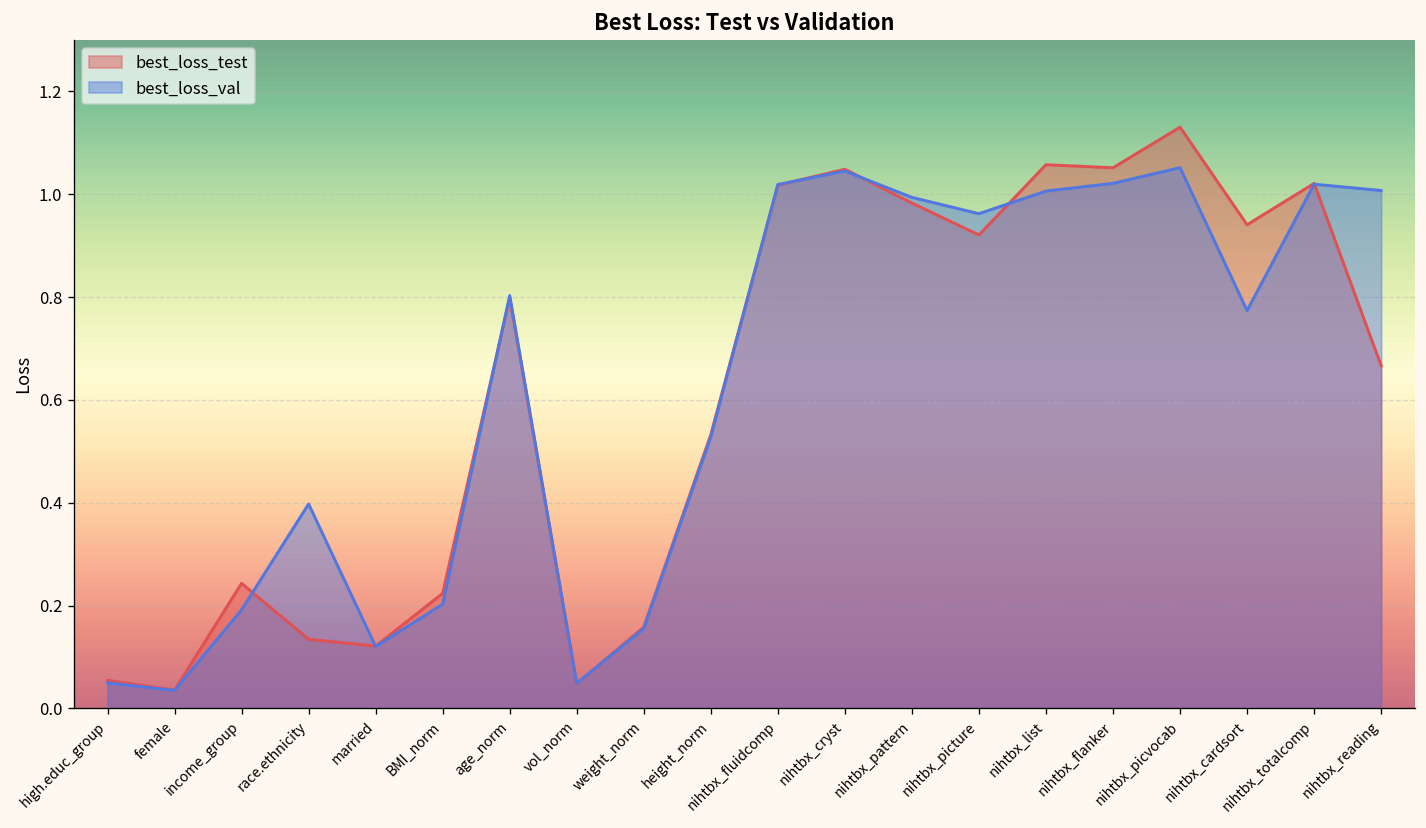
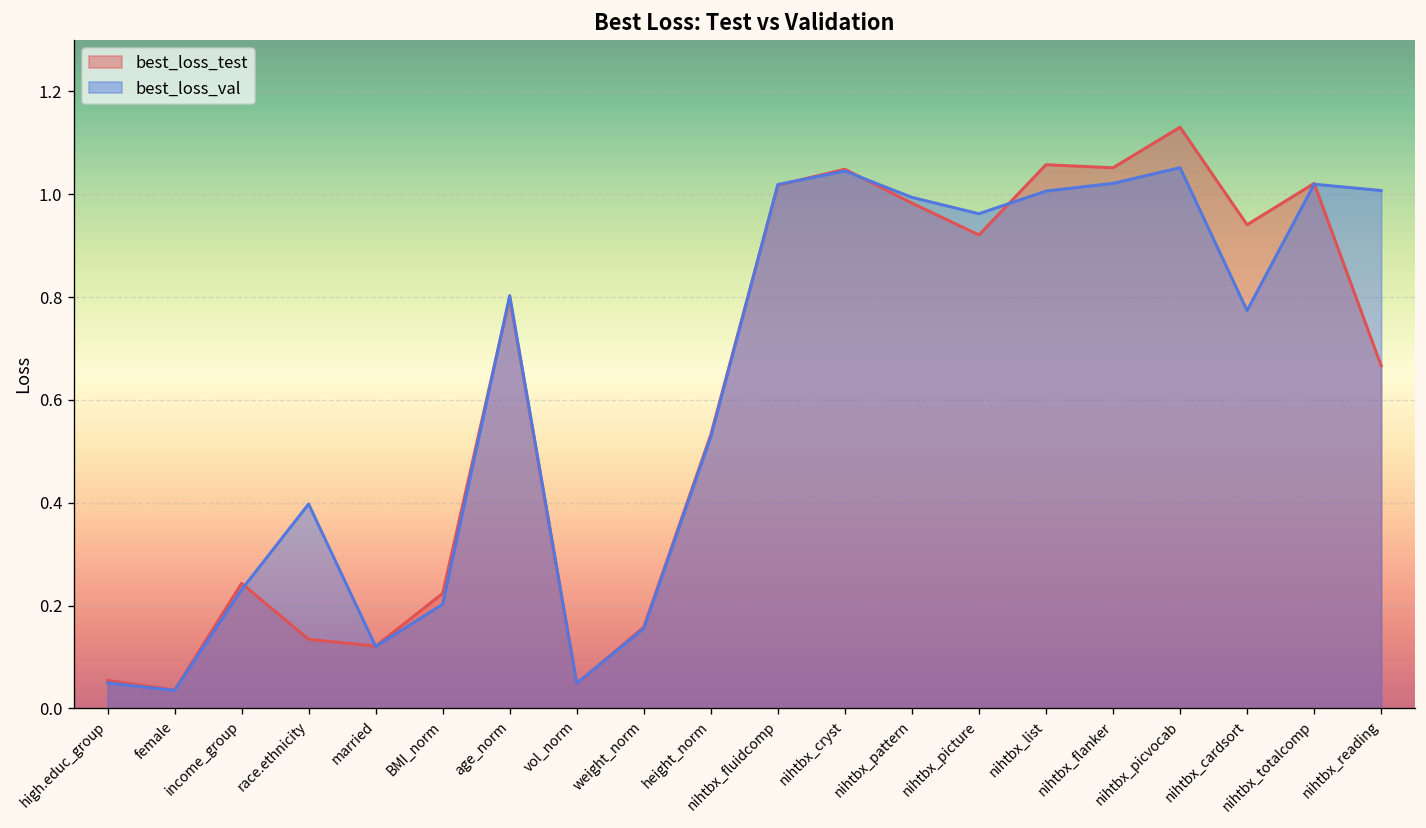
  {
    "best_loss_test": {
      "income_group": 0.24,
      "race.ethnicity": 0.13,
      "BMI_norm": 0.22,
      "nihtbx_pattern": 0.98,
      "nihtbx_picture": 0.92,
      "nihtbx_list": 1.06,
      "nihtbx_flanker": 1.05,
      "nihtbx_picvocab": 1.13,
      "nihtbx_cardsort": 0.94,
      "nihtbx_reading": 0.67
    },
    "best_loss_val": {
-     "income_group": 0.19,
+     "income_group": 0.23,
      "race.ethnicity": 0.40,
      "BMI_norm": 0.20,
      "nihtbx_pattern": 0.99,
      "nihtbx_picture": 0.96,
      "nihtbx_list": 1.01,
      "nihtbx_flanker": 1.02,
      "nihtbx_picvocab": 1.05,
      "nihtbx_cardsort": 0.77,
      "nihtbx_reading": 1.01
    }
  }
